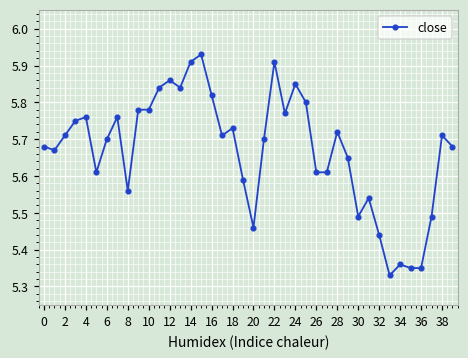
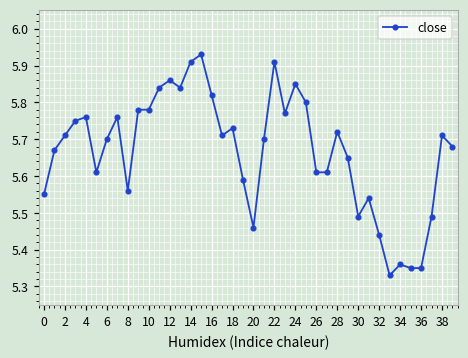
  {
-   "0": 5.68,
+   "0": 5.55,
    "2": 5.71,
    "4": 5.76,
    "6": 5.70,
    "8": 5.56,
    "10": 5.78,
    "12": 5.86,
    "14": 5.91,
    "16": 5.82,
    "18": 5.73,
    "20": 5.46,
    "22": 5.91,
    "24": 5.85,
    "26": 5.61,
    "28": 5.72,
    "30": 5.49,
    "32": 5.44,
    "34": 5.36,
    "36": 5.35,
    "38": 5.71
  }
